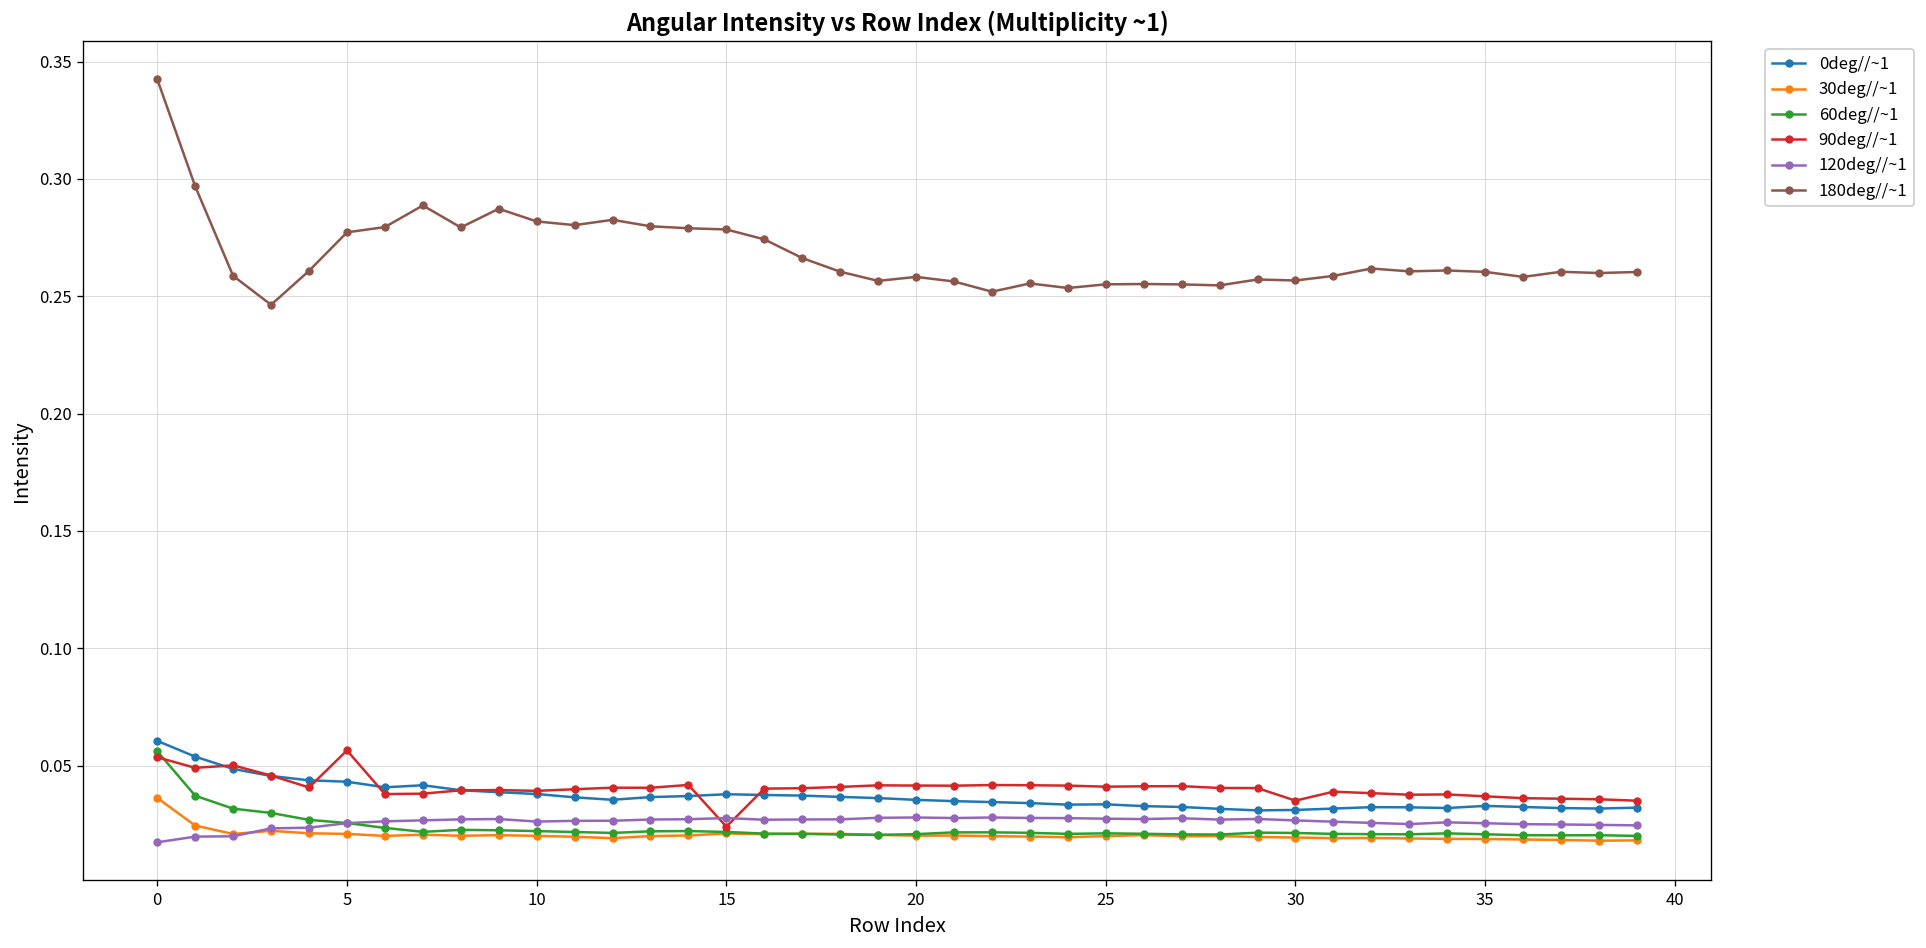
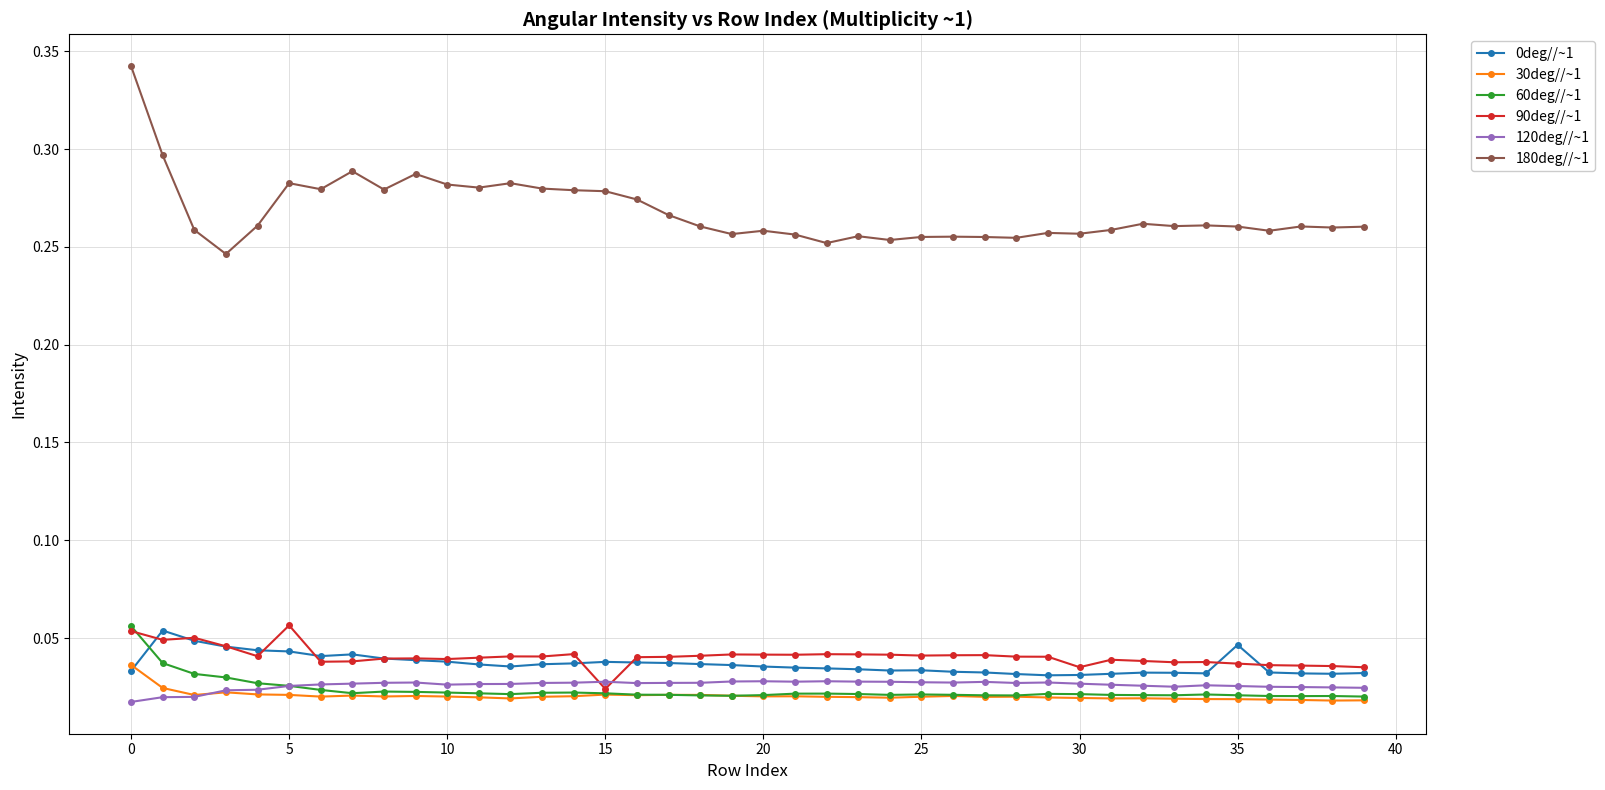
  {
    "0deg//~1": {
-     "0": 0.061,
+     "0": 0.033,
      "5": 0.043,
      "10": 0.038,
      "15": 0.038,
      "20": 0.035,
      "25": 0.034,
      "30": 0.031,
-     "35": 0.033
+     "35": 0.047
    },
    "30deg//~1": {
      "0": 0.036,
      "5": 0.021,
      "10": 0.020,
      "30": 0.019,
      "35": 0.019
    },
    "60deg//~1": {
      "0": 0.056,
      "10": 0.022,
      "30": 0.021,
      "35": 0.021
    },
    "90deg//~1": {
      "0": 0.054,
      "5": 0.056,
      "10": 0.039,
      "15": 0.024,
      "20": 0.042,
      "25": 0.041,
      "30": 0.035,
      "35": 0.037
    },
    "120deg//~1": {
      "0": 0.017,
      "10": 0.026,
      "15": 0.028,
      "20": 0.028,
      "25": 0.027,
      "30": 0.027,
      "35": 0.025
    },
    "180deg//~1": {
      "0": 0.342,
-     "5": 0.277,
+     "5": 0.283,
      "10": 0.282,
      "15": 0.278,
      "20": 0.258,
      "25": 0.255,
      "30": 0.257,
      "35": 0.260
    }
  }
